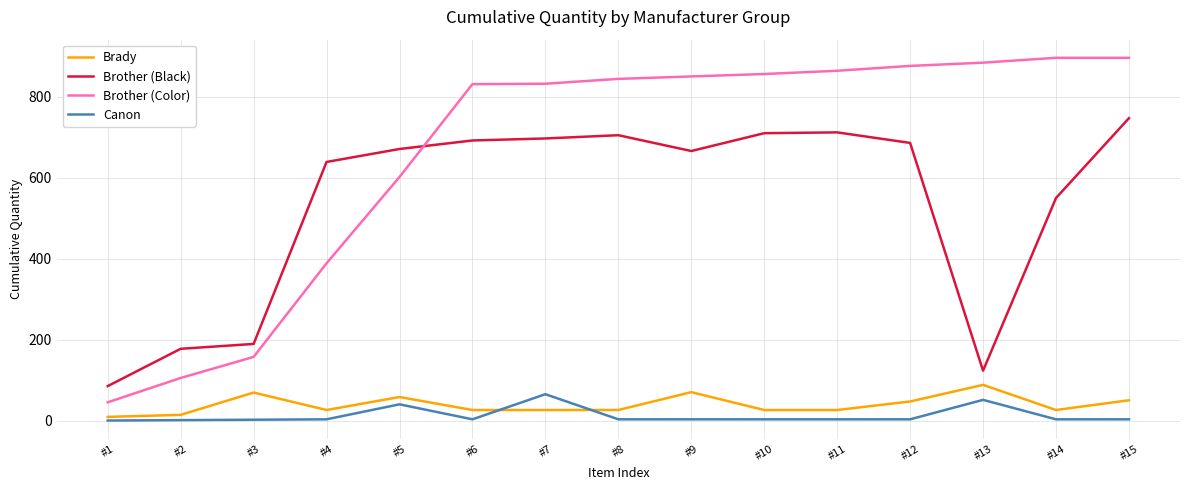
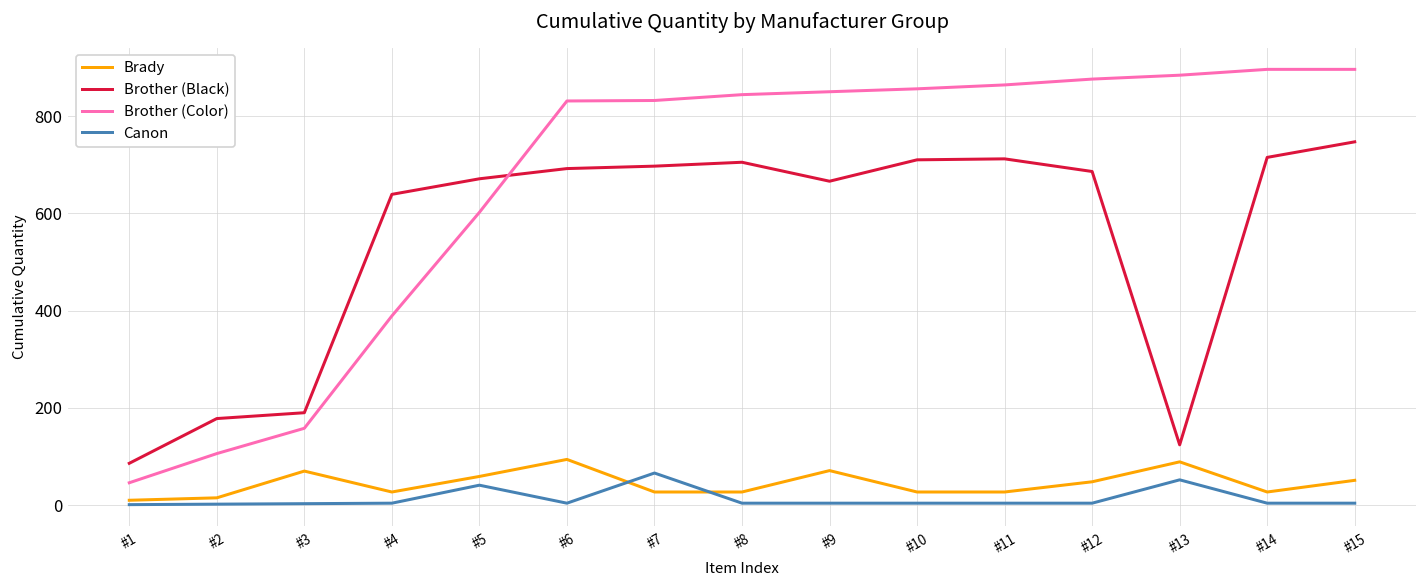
  {
    "Brady": {
      "#1": 10,
      "#2": 20,
      "#3": 70,
      "#4": 30,
      "#5": 60,
-     "#6": 30,
+     "#6": 90,
      "#7": 30,
      "#8": 30,
      "#9": 70,
      "#10": 30,
      "#11": 30,
      "#12": 50,
      "#13": 90,
      "#14": 30,
      "#15": 50
    },
    "Brother (Black)": {
      "#1": 90,
      "#2": 180,
      "#3": 190,
      "#4": 640,
      "#5": 670,
      "#6": 690,
      "#7": 700,
      "#8": 710,
      "#9": 670,
      "#10": 710,
      "#11": 710,
      "#12": 690,
      "#13": 120,
-     "#14": 550,
+     "#14": 720,
      "#15": 750
    },
    "Brother (Color)": {
      "#1": 50,
      "#2": 110,
      "#3": 160,
      "#4": 390,
      "#5": 600,
      "#6": 830,
      "#7": 830,
      "#8": 840,
      "#9": 850,
      "#10": 860,
      "#11": 860,
      "#12": 880,
      "#13": 880,
      "#14": 900,
      "#15": 900
    },
    "Canon": {
      "#1": 0,
      "#2": 0,
      "#3": 0,
      "#4": 0,
      "#5": 40,
      "#6": 0,
      "#7": 70,
      "#8": 0,
      "#9": 0,
      "#10": 0,
      "#11": 0,
      "#12": 0,
      "#13": 50,
      "#14": 0,
      "#15": 0
    }
  }
